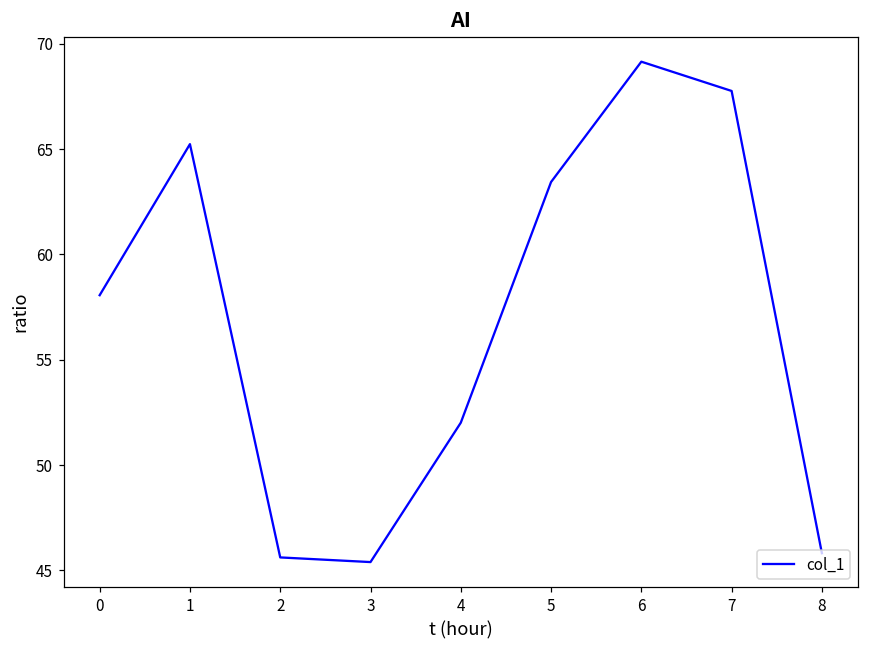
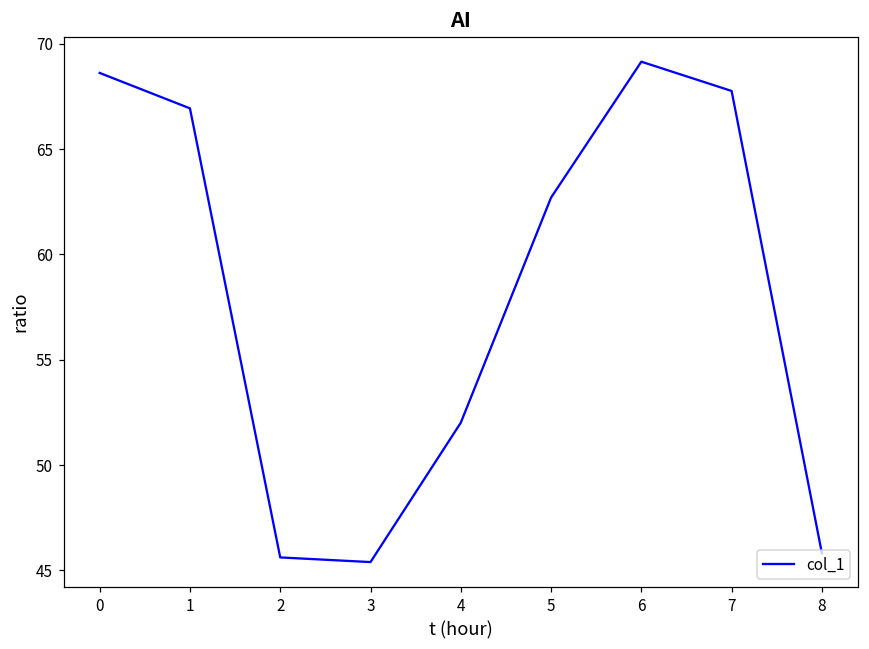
  {
-   "0": 58.1,
-   "1": 65.2,
+   "0": 68.6,
+   "1": 66.9,
    "2": 45.6,
    "3": 45.4,
    "4": 52.0,
-   "5": 63.4,
+   "5": 62.7,
    "6": 69.2,
    "7": 67.8
  }
